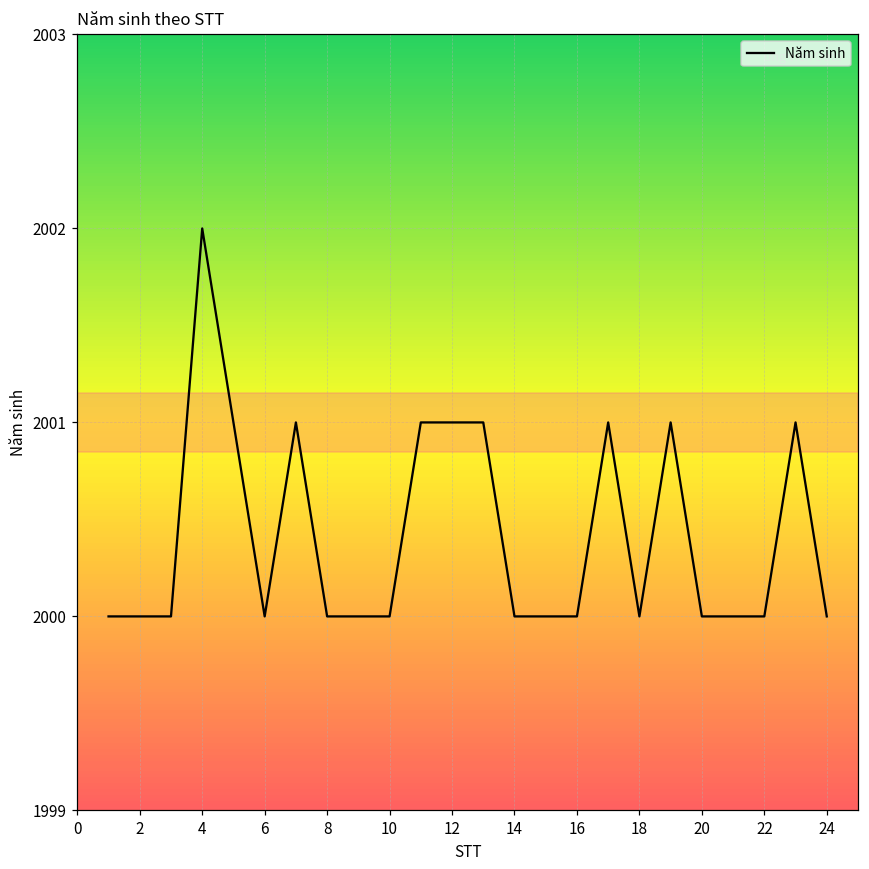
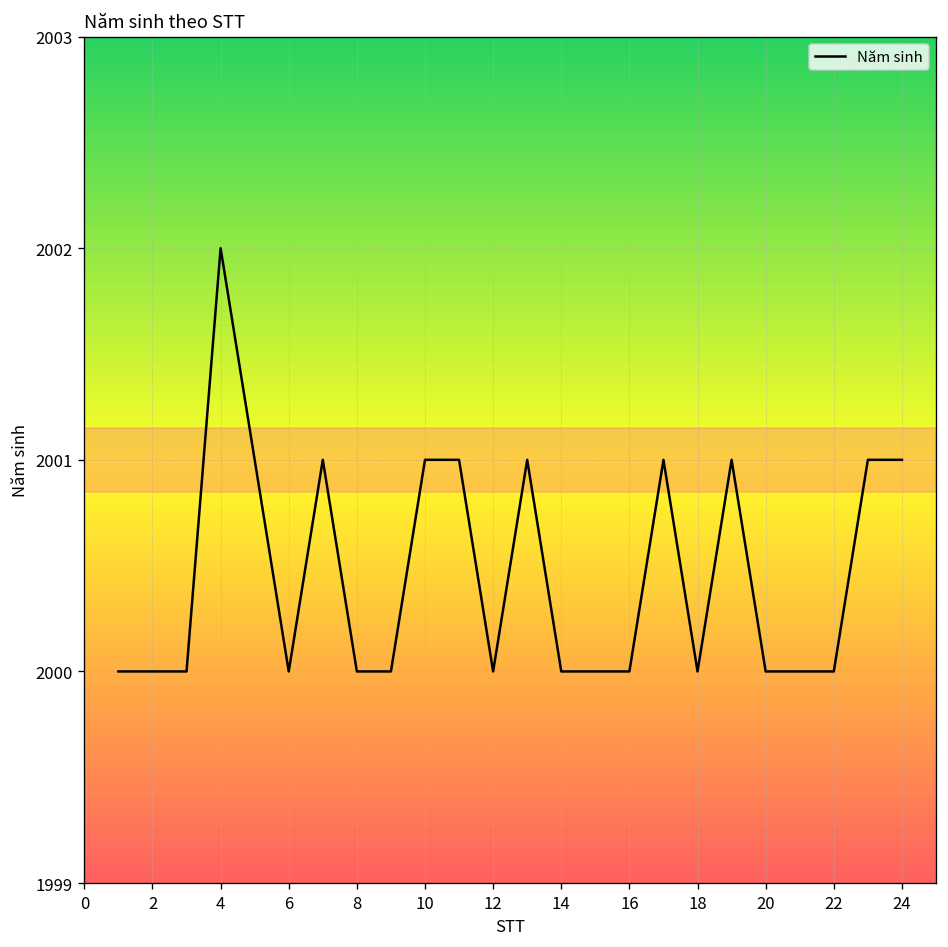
  {
    "2": 2000,
    "4": 2002,
    "6": 2000,
    "8": 2000,
-   "10": 2000,
-   "12": 2001,
+   "10": 2001,
+   "12": 2000,
    "14": 2000,
    "16": 2000,
    "18": 2000,
    "20": 2000,
    "22": 2000,
-   "24": 2000
+   "24": 2001
  }
